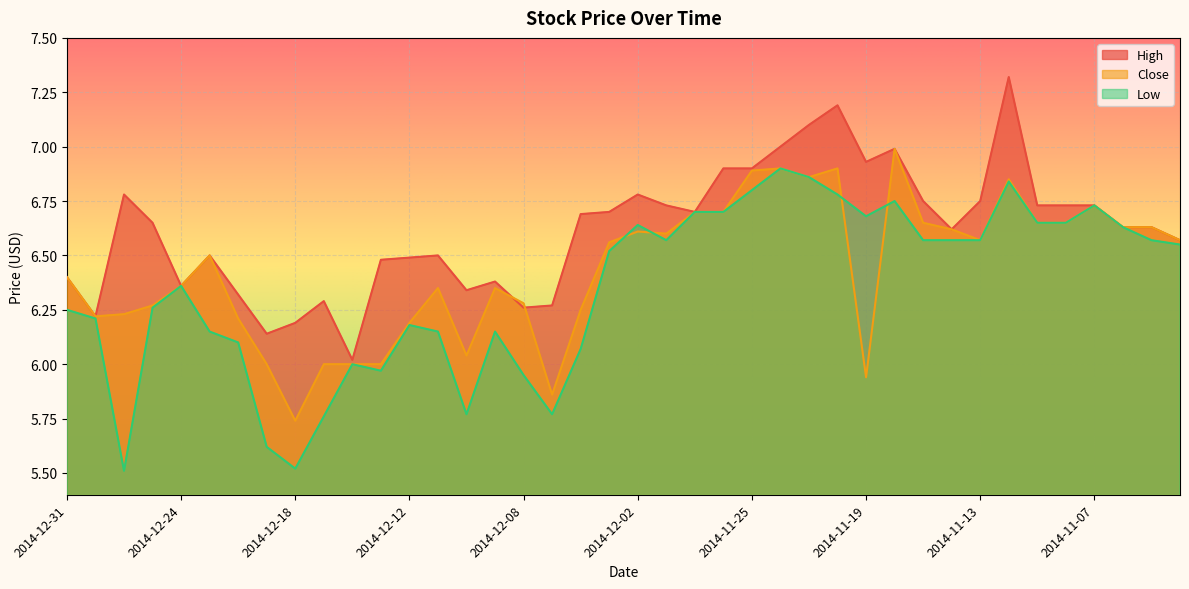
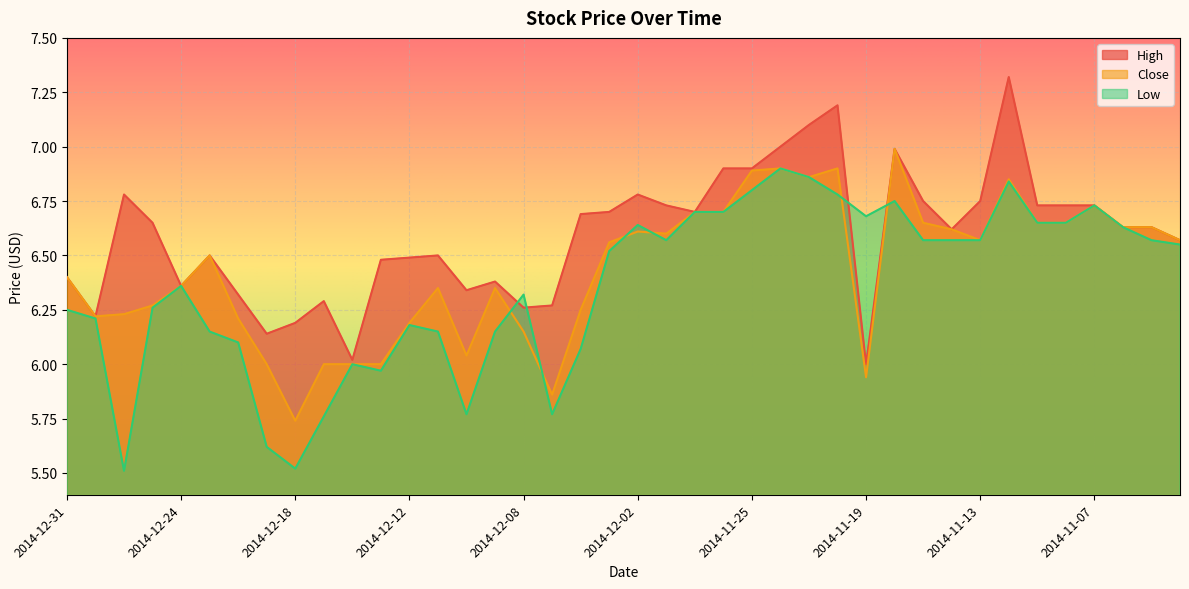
  {
    "High": {
      "2014-12-18": 6.19,
      "2014-12-12": 6.49,
      "2014-12-08": 6.26,
      "2014-12-02": 6.78,
-     "2014-11-19": 6.93,
+     "2014-11-19": 6.00,
      "2014-11-13": 6.75
    },
    "Close": {
      "2014-12-18": 5.74,
-     "2014-12-08": 6.28,
+     "2014-12-08": 6.15,
      "2014-12-02": 6.61,
      "2014-11-19": 5.94
    },
    "Low": {
      "2014-12-31": 6.25,
      "2014-12-18": 5.52,
-     "2014-12-08": 5.95,
+     "2014-12-08": 6.32,
      "2014-12-02": 6.64,
      "2014-11-25": 6.80,
      "2014-11-19": 6.68
    }
  }
